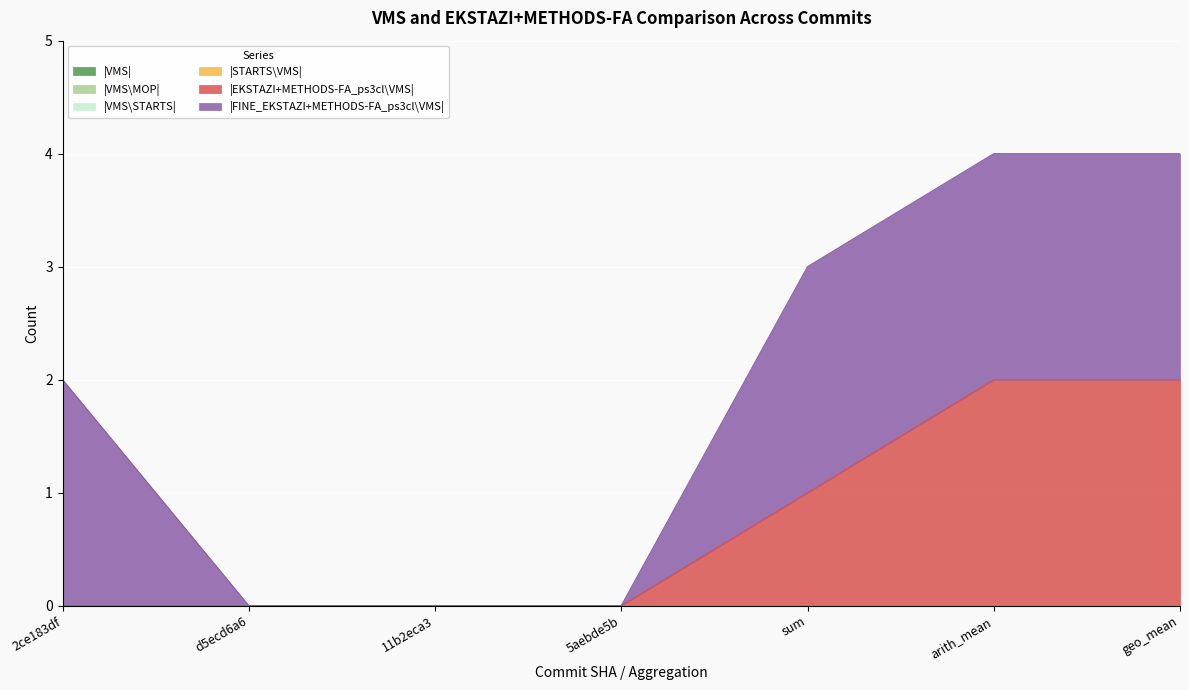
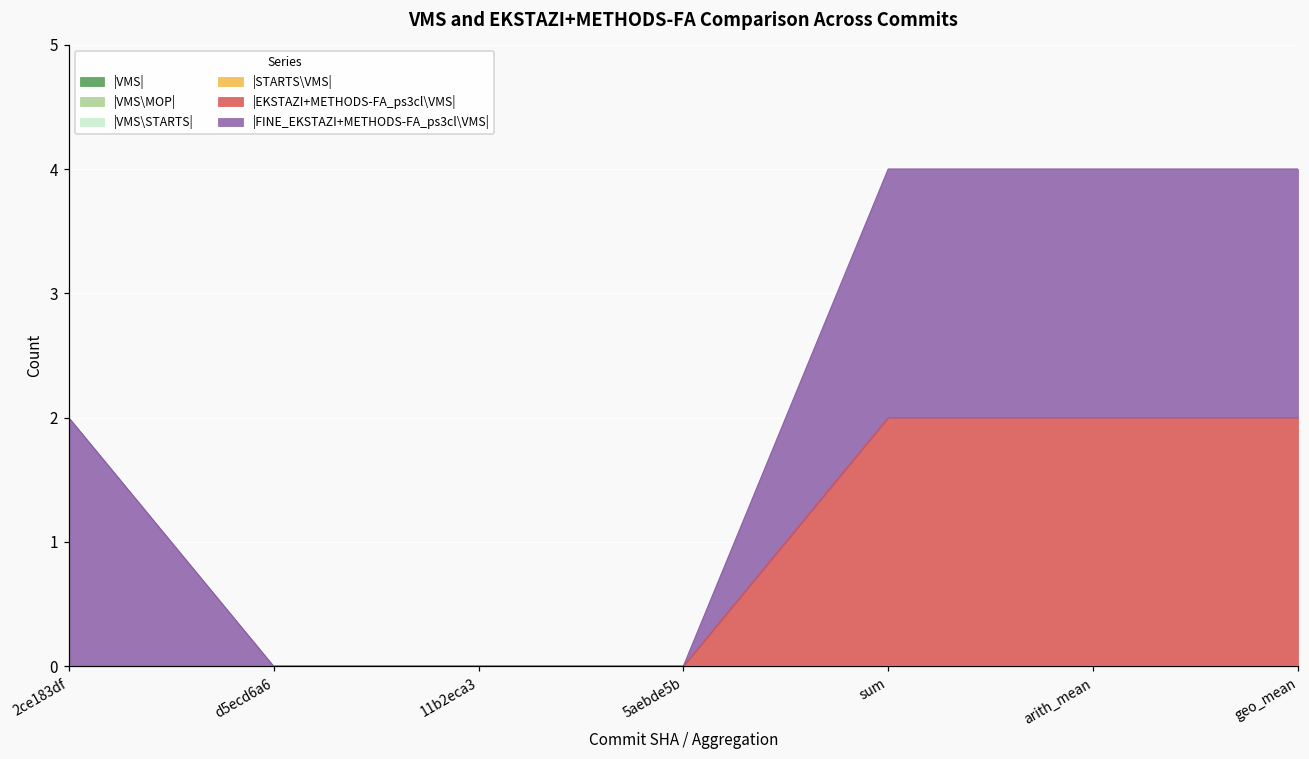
  {
    "|STARTS\\VMS|": {
      "sum": 0,
      "arith_mean": 0,
      "geo_mean": 0
    },
    "|EKSTAZI+METHODS-FA_ps3cl\\VMS|": {
-     "sum": 1,
+     "sum": 2,
      "arith_mean": 2,
      "geo_mean": 2
    },
    "|FINE_EKSTAZI+METHODS-FA_ps3cl\\VMS|": {
      "2ce183df": 2,
      "sum": 2,
      "arith_mean": 2,
      "geo_mean": 2
    }
  }
